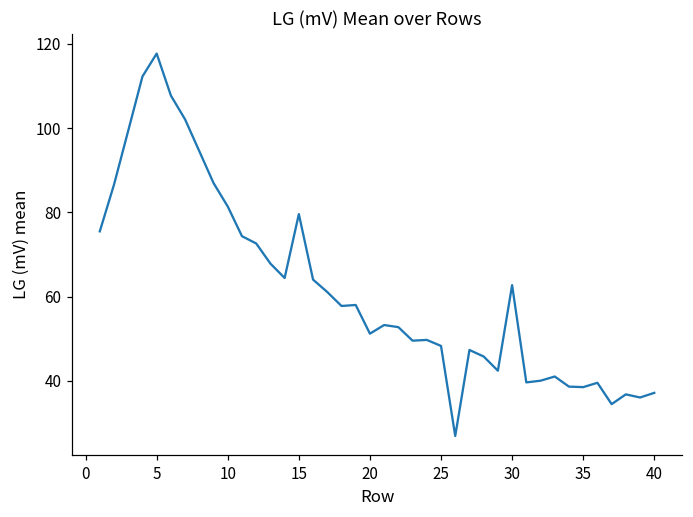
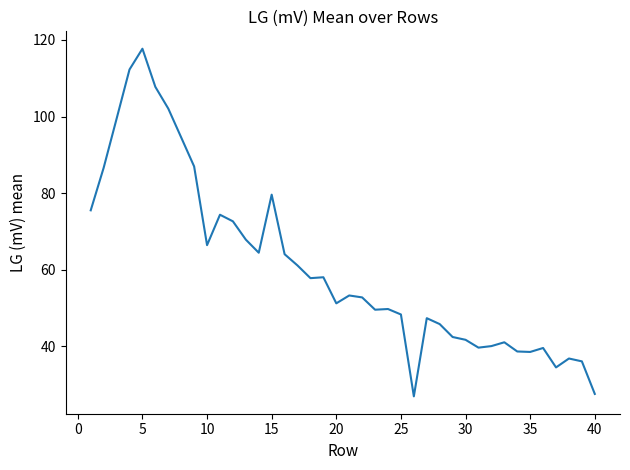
  {
    "5": 118,
-   "10": 81,
+   "10": 66,
    "15": 80,
    "20": 51,
    "25": 48,
-   "30": 63,
+   "30": 42,
    "35": 39,
-   "40": 37
+   "40": 28
  }
